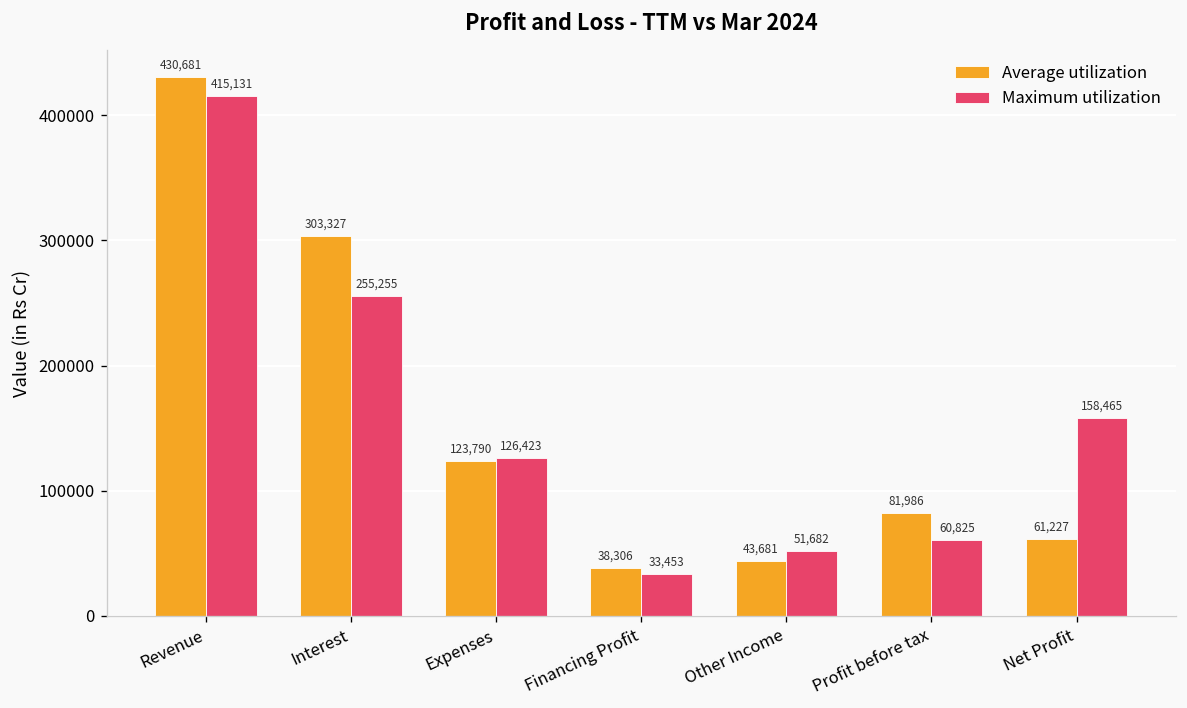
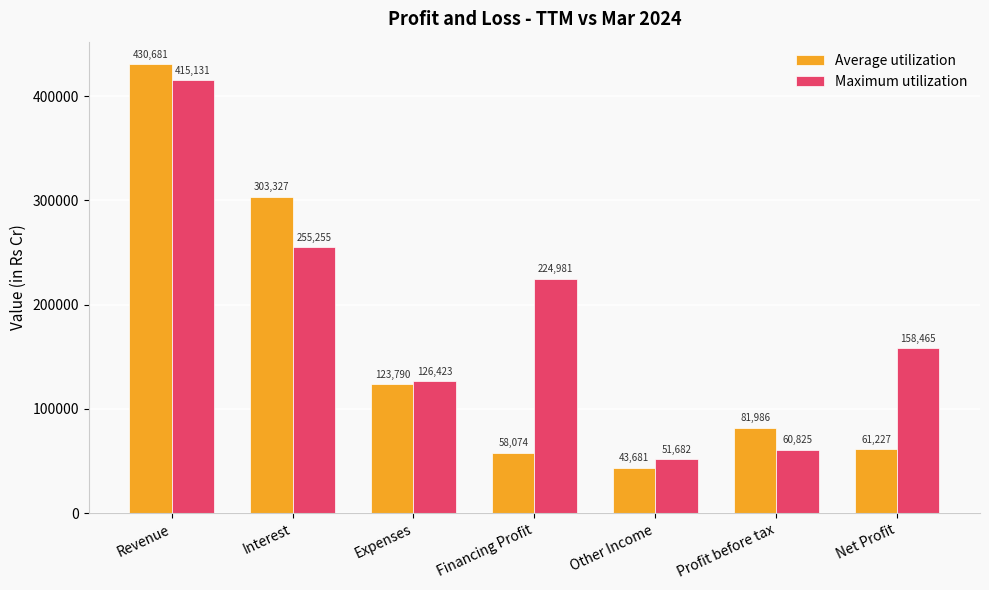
  {
    "Average utilization": {
      "Revenue": "430,681",
      "Interest": "303,327",
      "Expenses": "123,790",
-     "Financing Profit": "38,306",
+     "Financing Profit": "58,074",
      "Other Income": "43,681",
      "Profit before tax": "81,986",
      "Net Profit": "61,227"
    },
    "Maximum utilization": {
      "Revenue": "415,131",
      "Interest": "255,255",
      "Expenses": "126,423",
-     "Financing Profit": "33,453",
+     "Financing Profit": "224,981",
      "Other Income": "51,682",
      "Profit before tax": "60,825",
      "Net Profit": "158,465"
    }
  }
